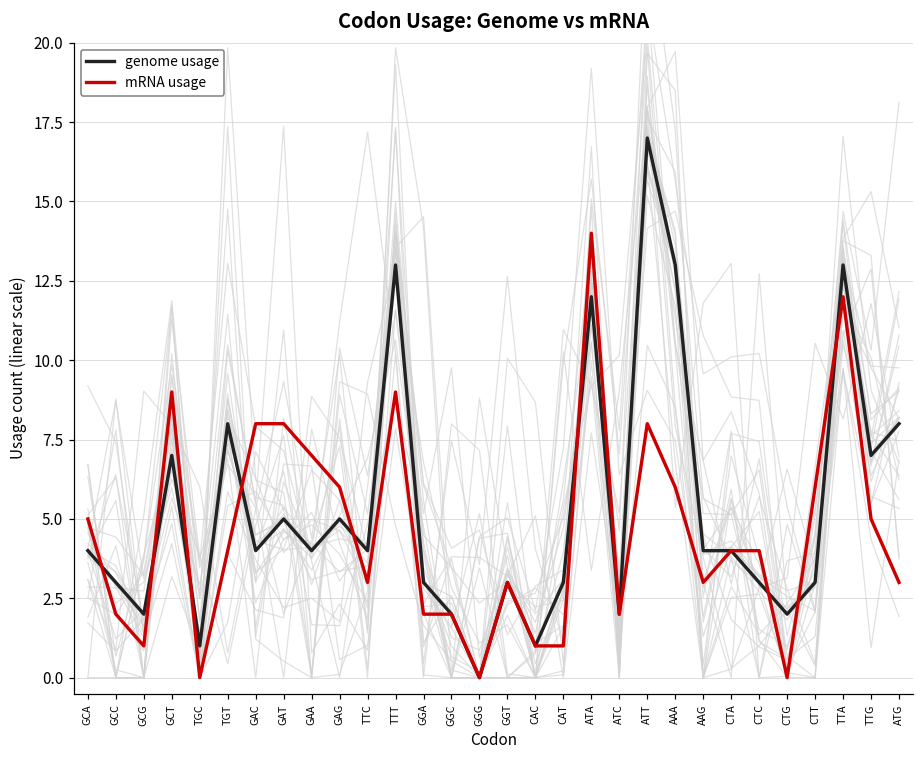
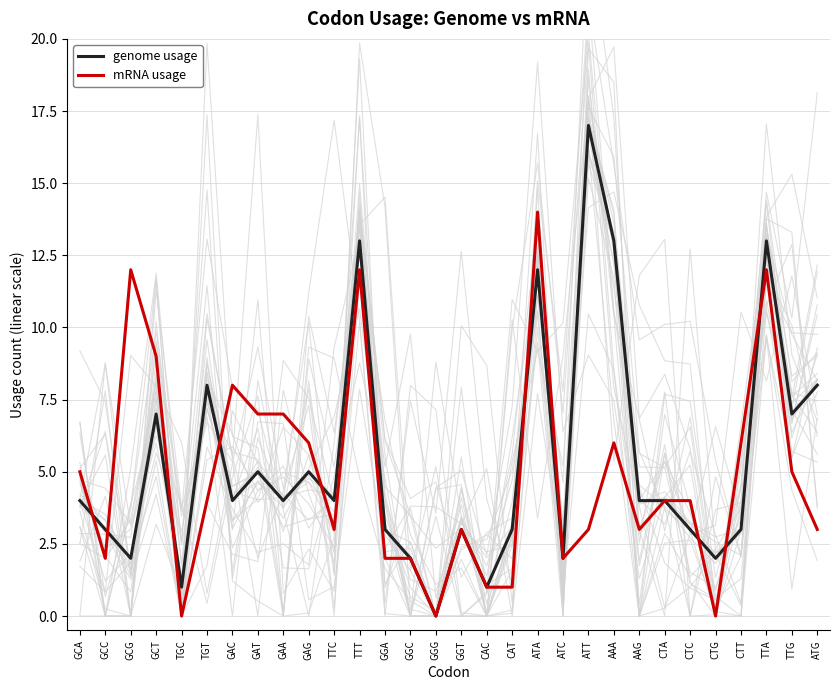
  {
    "genome usage": {
      "TGT": 8,
      "CAT": 3,
      "CTG": 2,
      "ATG": 8
    },
    "mRNA usage": {
      "GCA": 5,
-     "GCG": 1,
+     "GCG": 12,
      "TGT": 4,
      "GAC": 8,
-     "GAT": 8,
+     "GAT": 7,
      "GAA": 7,
      "GAG": 6,
      "TTC": 3,
-     "TTT": 9,
+     "TTT": 12,
      "CAT": 1,
      "ATA": 14,
-     "ATT": 8,
+     "ATT": 3,
      "AAA": 6,
      "CTC": 4,
      "CTT": 6,
      "TTG": 5,
      "ATG": 3
    }
  }
